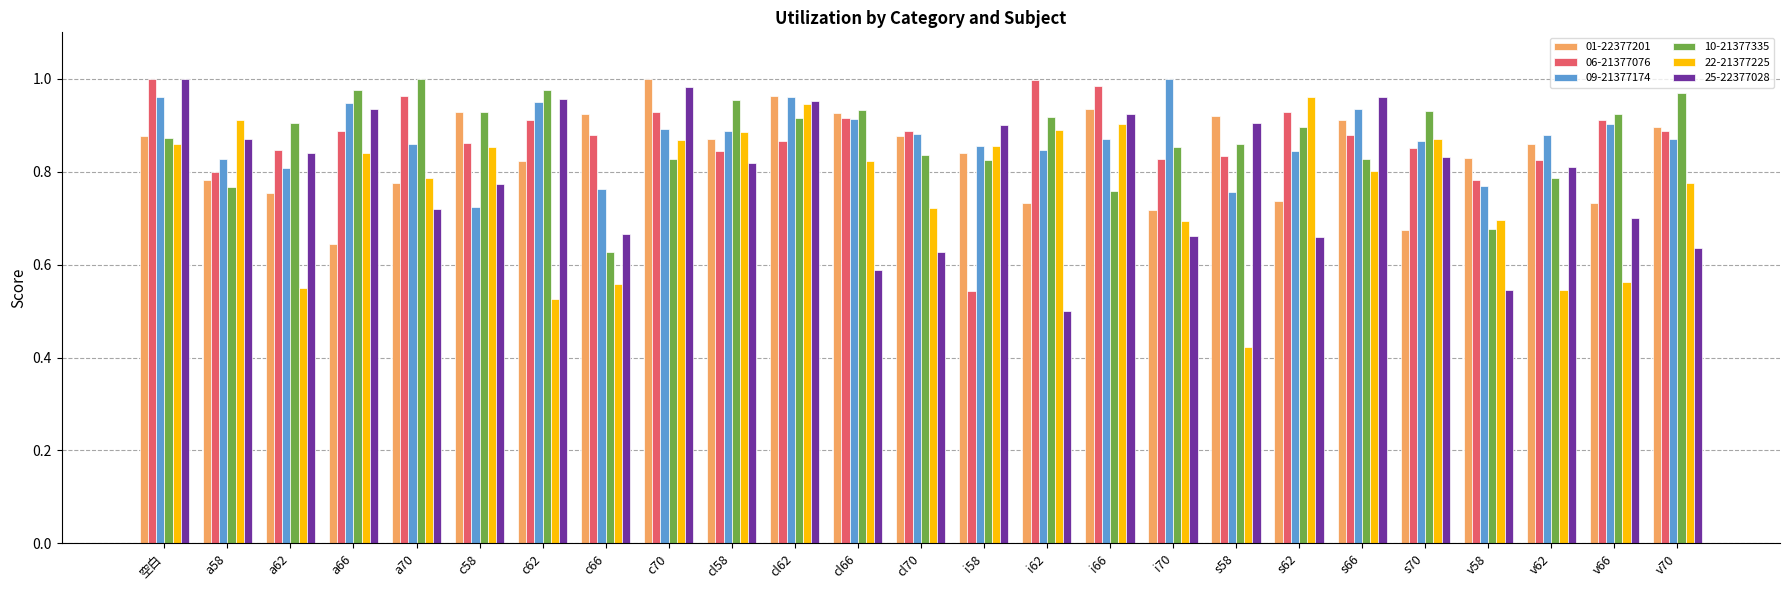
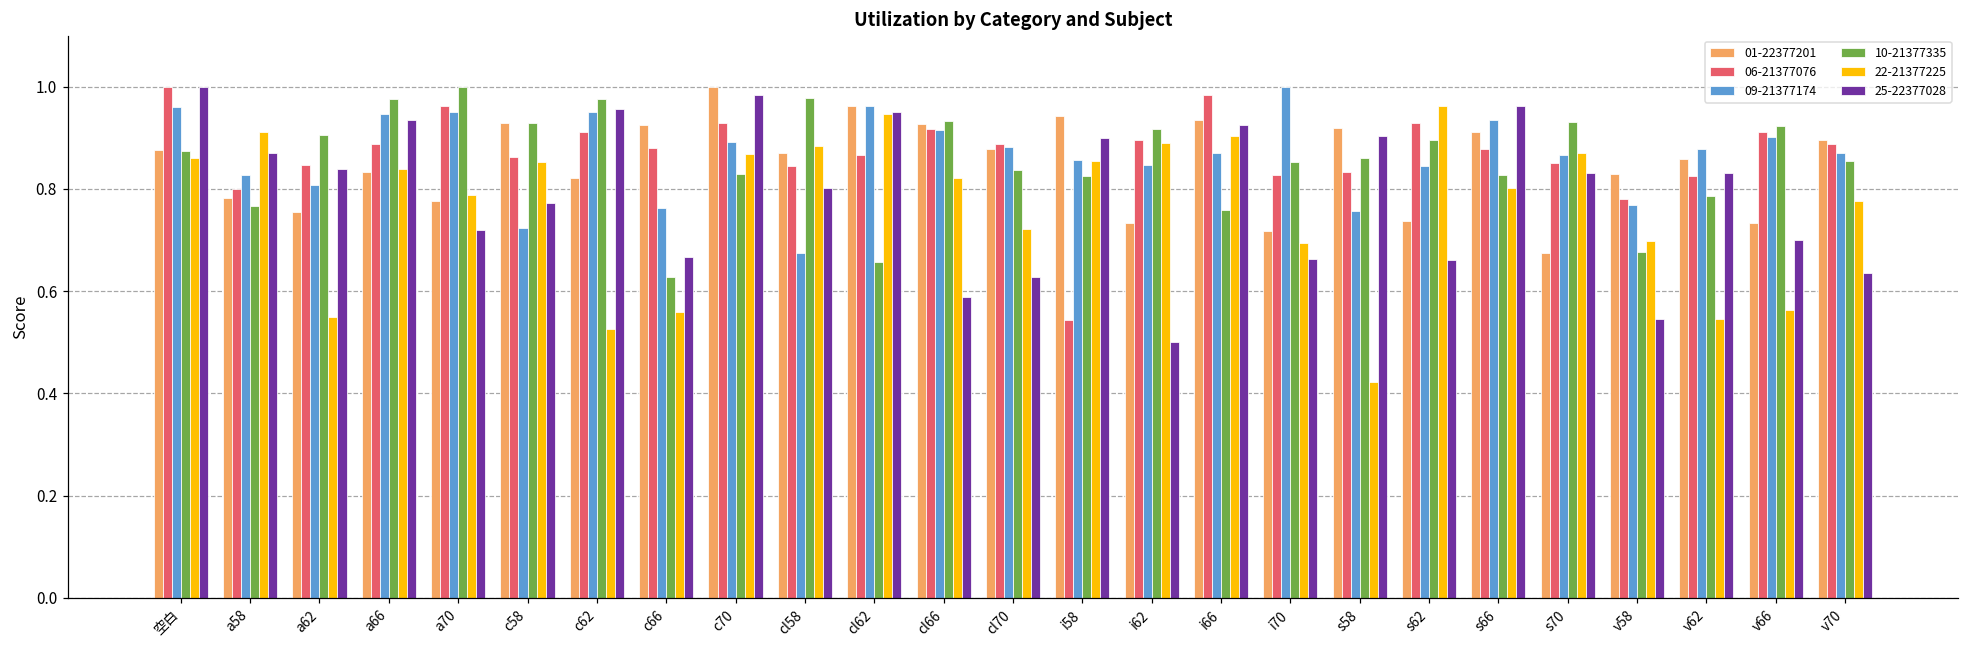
  {
    "01-22377201": {
      "空白": 0.88,
      "a58": 0.78,
      "a62": 0.75,
-     "a66": 0.64,
+     "a66": 0.83,
      "a70": 0.78,
      "c58": 0.93,
      "c62": 0.82,
      "c66": 0.93,
      "c70": 1.00,
      "cl58": 0.87,
      "cl62": 0.96,
      "cl66": 0.93,
      "cl70": 0.88,
-     "i58": 0.84,
+     "i58": 0.94,
      "i62": 0.73,
      "i66": 0.93,
      "i70": 0.72,
      "s58": 0.92,
      "s62": 0.74,
      "s66": 0.91,
      "s70": 0.67,
      "v58": 0.83,
      "v62": 0.86,
      "v66": 0.73,
      "v70": 0.90
    },
    "06-21377076": {
      "空白": 1.00,
      "a58": 0.80,
      "a62": 0.85,
      "a66": 0.89,
      "a70": 0.96,
      "c58": 0.86,
      "c62": 0.91,
      "c66": 0.88,
      "c70": 0.93,
      "cl58": 0.84,
      "cl62": 0.87,
      "cl66": 0.92,
      "cl70": 0.89,
      "i58": 0.54,
-     "i62": 1.00,
+     "i62": 0.90,
      "i66": 0.98,
      "i70": 0.83,
      "s58": 0.83,
      "s62": 0.93,
      "s66": 0.88,
      "s70": 0.85,
      "v58": 0.78,
      "v62": 0.82,
      "v66": 0.91,
      "v70": 0.89
    },
    "09-21377174": {
      "空白": 0.96,
      "a58": 0.83,
      "a62": 0.81,
      "a66": 0.95,
-     "a70": 0.86,
+     "a70": 0.95,
      "c58": 0.72,
      "c62": 0.95,
      "c66": 0.76,
      "c70": 0.89,
-     "cl58": 0.89,
+     "cl58": 0.68,
      "cl62": 0.96,
      "cl66": 0.91,
      "cl70": 0.88,
      "i58": 0.86,
      "i62": 0.85,
      "i66": 0.87,
      "i70": 1.00,
      "s58": 0.76,
      "s62": 0.85,
      "s66": 0.93,
      "s70": 0.87,
      "v58": 0.77,
      "v62": 0.88,
      "v66": 0.90,
      "v70": 0.87
    },
    "10-21377335": {
      "空白": 0.87,
      "a58": 0.77,
      "a62": 0.91,
      "a66": 0.98,
      "a70": 1.00,
      "c58": 0.93,
      "c62": 0.98,
      "c66": 0.63,
      "c70": 0.83,
-     "cl58": 0.95,
-     "cl62": 0.91,
+     "cl58": 0.98,
+     "cl62": 0.66,
      "cl66": 0.93,
      "cl70": 0.84,
      "i58": 0.83,
      "i62": 0.92,
      "i66": 0.76,
      "i70": 0.85,
      "s58": 0.86,
      "s62": 0.90,
      "s66": 0.83,
      "s70": 0.93,
      "v58": 0.68,
      "v62": 0.79,
      "v66": 0.92,
-     "v70": 0.97
+     "v70": 0.85
    },
    "22-21377225": {
      "空白": 0.86,
      "a58": 0.91,
      "a62": 0.55,
      "a66": 0.84,
      "a70": 0.79,
      "c58": 0.85,
      "c62": 0.53,
      "c66": 0.56,
      "c70": 0.87,
      "cl58": 0.88,
      "cl62": 0.95,
      "cl66": 0.82,
      "cl70": 0.72,
      "i58": 0.85,
      "i62": 0.89,
      "i66": 0.90,
      "i70": 0.69,
      "s58": 0.42,
      "s62": 0.96,
      "s66": 0.80,
      "s70": 0.87,
      "v58": 0.70,
      "v62": 0.54,
      "v66": 0.56,
      "v70": 0.78
    },
    "25-22377028": {
      "空白": 1.00,
      "a58": 0.87,
      "a62": 0.84,
      "a66": 0.93,
      "a70": 0.72,
      "c58": 0.77,
      "c62": 0.96,
      "c66": 0.67,
      "c70": 0.98,
-     "cl58": 0.82,
+     "cl58": 0.80,
      "cl62": 0.95,
      "cl66": 0.59,
      "cl70": 0.63,
      "i58": 0.90,
      "i62": 0.50,
      "i66": 0.93,
      "i70": 0.66,
      "s58": 0.90,
      "s62": 0.66,
      "s66": 0.96,
      "s70": 0.83,
      "v58": 0.55,
-     "v62": 0.81,
+     "v62": 0.83,
      "v66": 0.70,
      "v70": 0.64
    }
  }
